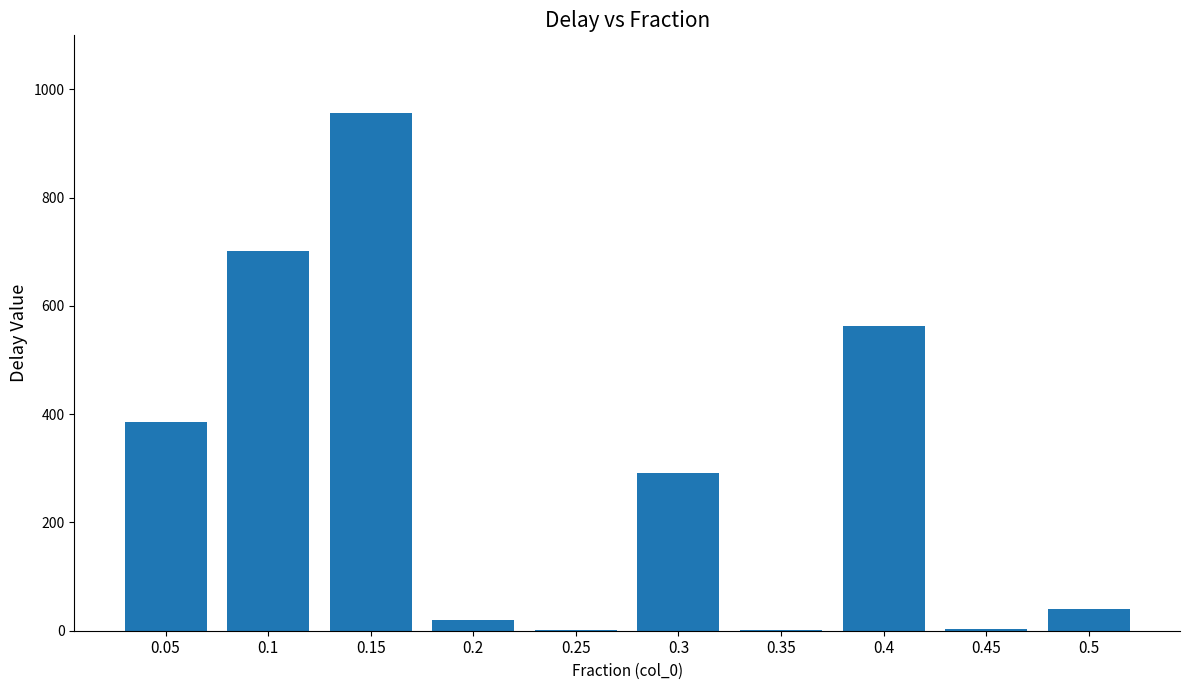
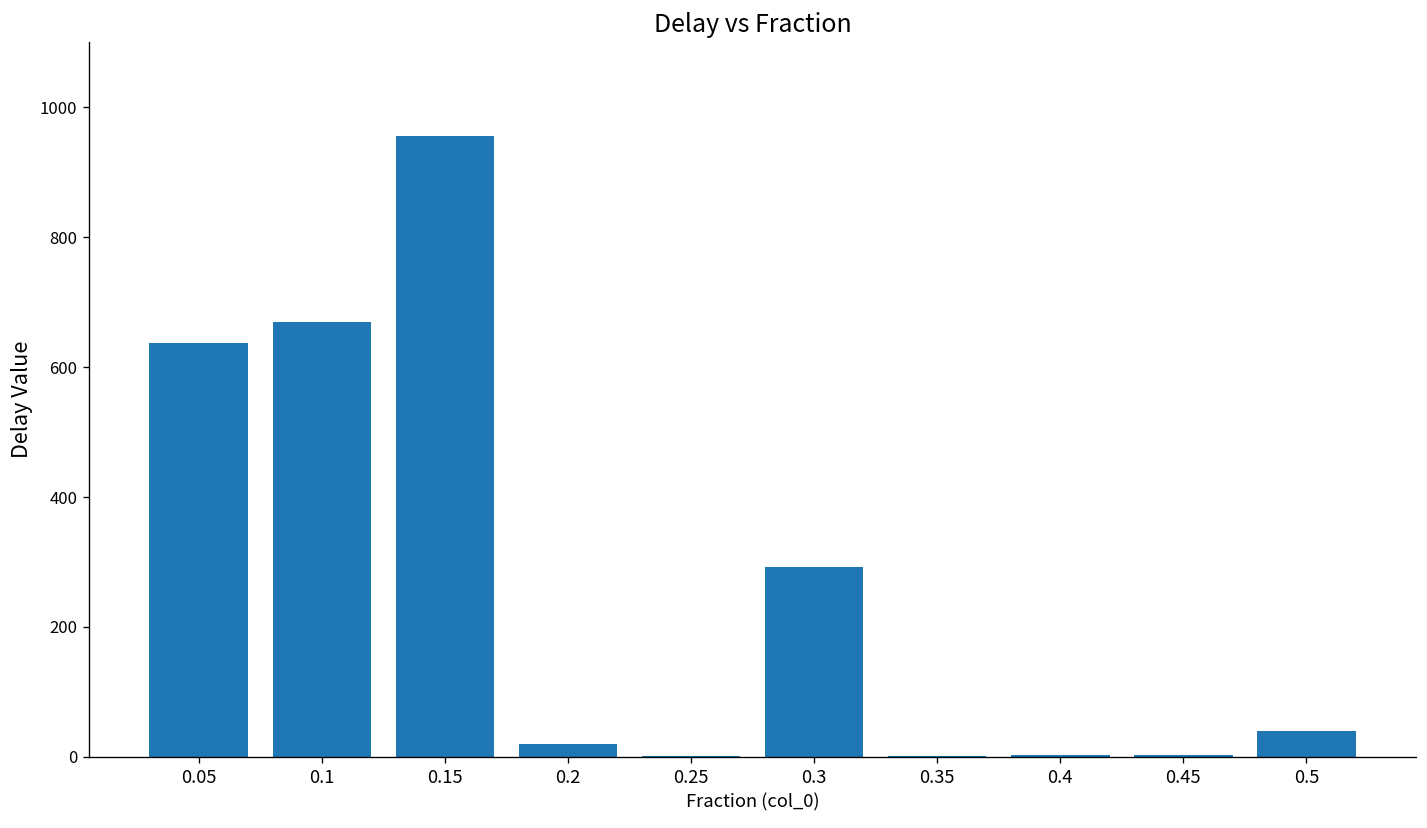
  {
-   "0.05": 390,
-   "0.1": 700,
+   "0.05": 640,
+   "0.1": 670,
    "0.15": 960,
    "0.2": 20,
    "0.3": 290,
-   "0.4": 560,
+   "0.4": 0,
    "0.5": 40
  }
